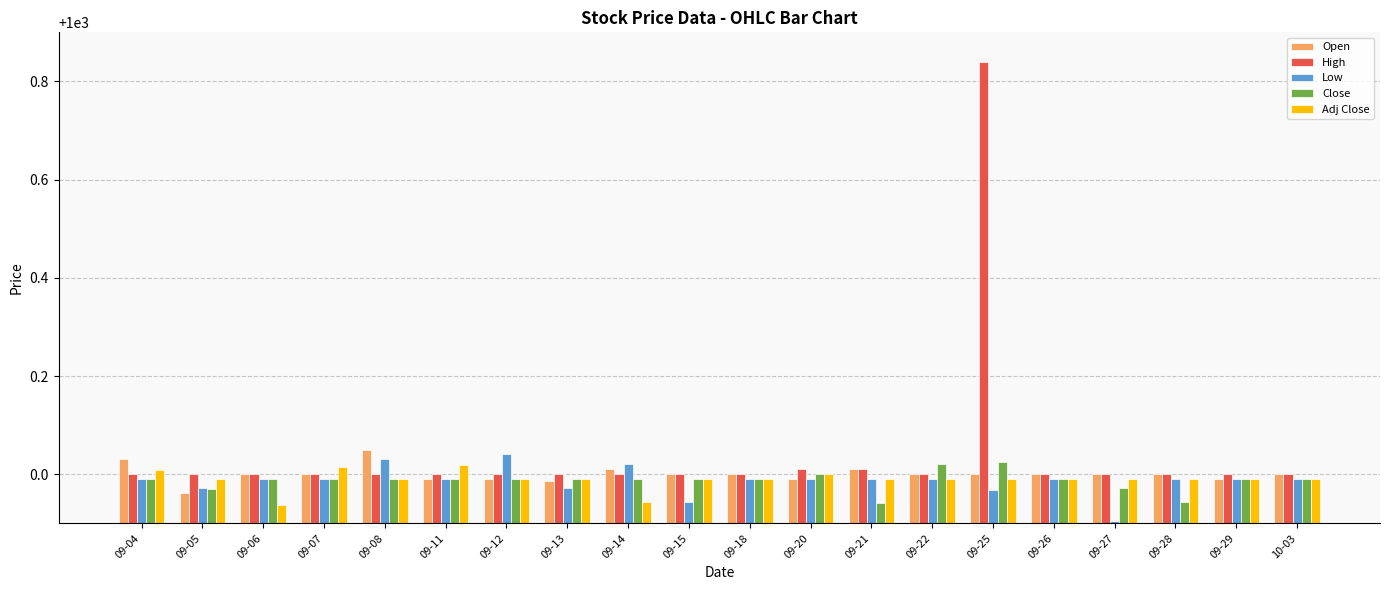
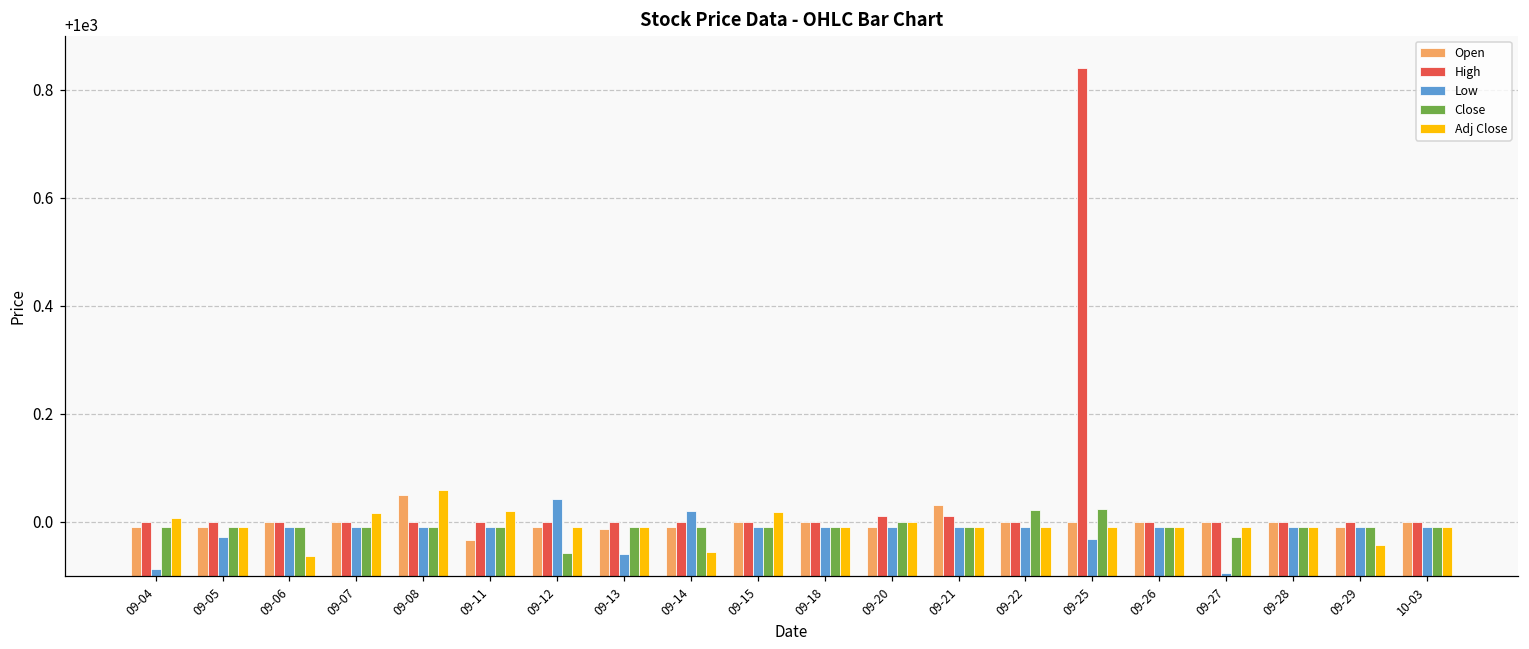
  {
    "Open": {
-     "09-04": 1000.03,
-     "09-05": 999.96,
+     "09-04": 999.99,
+     "09-05": 999.99,
      "09-06": 1000.00,
      "09-07": 1000.00,
      "09-08": 1000.05,
-     "09-11": 999.99,
+     "09-11": 999.97,
      "09-12": 999.99,
      "09-13": 999.99,
-     "09-14": 1000.01,
+     "09-14": 999.99,
      "09-15": 1000.00,
      "09-18": 1000.00,
      "09-20": 999.99,
-     "09-21": 1000.01,
+     "09-21": 1000.03,
      "09-22": 1000.00,
      "09-25": 1000.00,
      "09-26": 1000.00,
      "09-27": 1000.00,
      "09-28": 1000.00,
      "09-29": 999.99,
      "10-03": 1000.00
    },
    "High": {
      "09-04": 1000.00,
      "09-05": 1000.00,
      "09-06": 1000.00,
      "09-07": 1000.00,
      "09-08": 1000.00,
      "09-11": 1000.00,
      "09-12": 1000.00,
      "09-13": 1000.00,
      "09-14": 1000.00,
      "09-15": 1000.00,
      "09-18": 1000.00,
      "09-20": 1000.01,
      "09-21": 1000.01,
      "09-22": 1000.00,
      "09-25": 1000.84,
      "09-26": 1000.00,
      "09-27": 1000.00,
      "09-28": 1000.00,
      "09-29": 1000.00,
      "10-03": 1000.00
    },
    "Low": {
-     "09-04": 999.99,
+     "09-04": 999.91,
      "09-05": 999.97,
      "09-06": 999.99,
      "09-07": 999.99,
-     "09-08": 1000.03,
+     "09-08": 999.99,
      "09-11": 999.99,
      "09-12": 1000.04,
-     "09-13": 999.97,
+     "09-13": 999.94,
      "09-14": 1000.02,
-     "09-15": 999.94,
+     "09-15": 999.99,
      "09-18": 999.99,
      "09-20": 999.99,
      "09-21": 999.99,
      "09-22": 999.99,
      "09-25": 999.97,
      "09-26": 999.99,
      "09-27": 999.90,
      "09-28": 999.99,
      "09-29": 999.99,
      "10-03": 999.99
    },
    "Close": {
      "09-04": 999.99,
-     "09-05": 999.97,
+     "09-05": 999.99,
      "09-06": 999.99,
      "09-07": 999.99,
      "09-08": 999.99,
      "09-11": 999.99,
-     "09-12": 999.99,
+     "09-12": 999.94,
      "09-13": 999.99,
      "09-14": 999.99,
      "09-15": 999.99,
      "09-18": 999.99,
      "09-20": 1000.00,
-     "09-21": 999.94,
+     "09-21": 999.99,
      "09-22": 1000.02,
      "09-25": 1000.02,
      "09-26": 999.99,
      "09-27": 999.97,
-     "09-28": 999.94,
+     "09-28": 999.99,
      "09-29": 999.99,
      "10-03": 999.99
    },
    "Adj Close": {
      "09-04": 1000.01,
      "09-05": 999.99,
      "09-06": 999.94,
      "09-07": 1000.02,
-     "09-08": 999.99,
+     "09-08": 1000.06,
      "09-11": 1000.02,
      "09-12": 999.99,
      "09-13": 999.99,
      "09-14": 999.94,
-     "09-15": 999.99,
+     "09-15": 1000.02,
      "09-18": 999.99,
      "09-20": 1000.00,
      "09-21": 999.99,
      "09-22": 999.99,
      "09-25": 999.99,
      "09-26": 999.99,
      "09-27": 999.99,
      "09-28": 999.99,
-     "09-29": 999.99,
+     "09-29": 999.96,
      "10-03": 999.99
    }
  }
